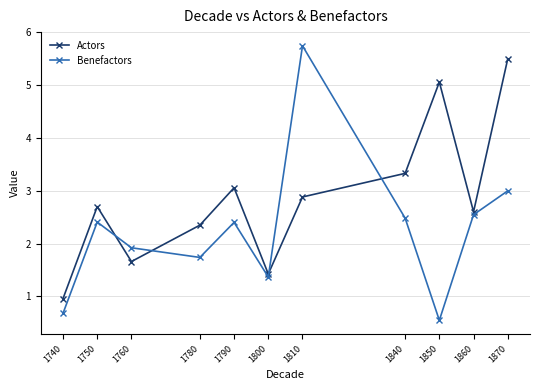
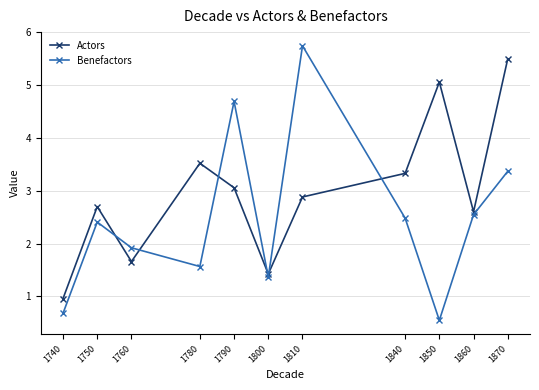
  {
    "Actors": {
      "1740": 1.0,
      "1750": 2.7,
      "1760": 1.7,
-     "1780": 2.3,
+     "1780": 3.5,
      "1790": 3.1,
      "1800": 1.4,
      "1810": 2.9,
      "1840": 3.3,
      "1850": 5.1,
      "1860": 2.6,
      "1870": 5.5
    },
    "Benefactors": {
      "1740": 0.7,
      "1750": 2.4,
      "1760": 1.9,
-     "1780": 1.7,
-     "1790": 2.4,
+     "1780": 1.6,
+     "1790": 4.7,
      "1800": 1.4,
      "1810": 5.7,
      "1840": 2.5,
      "1850": 0.5,
      "1860": 2.5,
-     "1870": 3.0
+     "1870": 3.4
    }
  }
